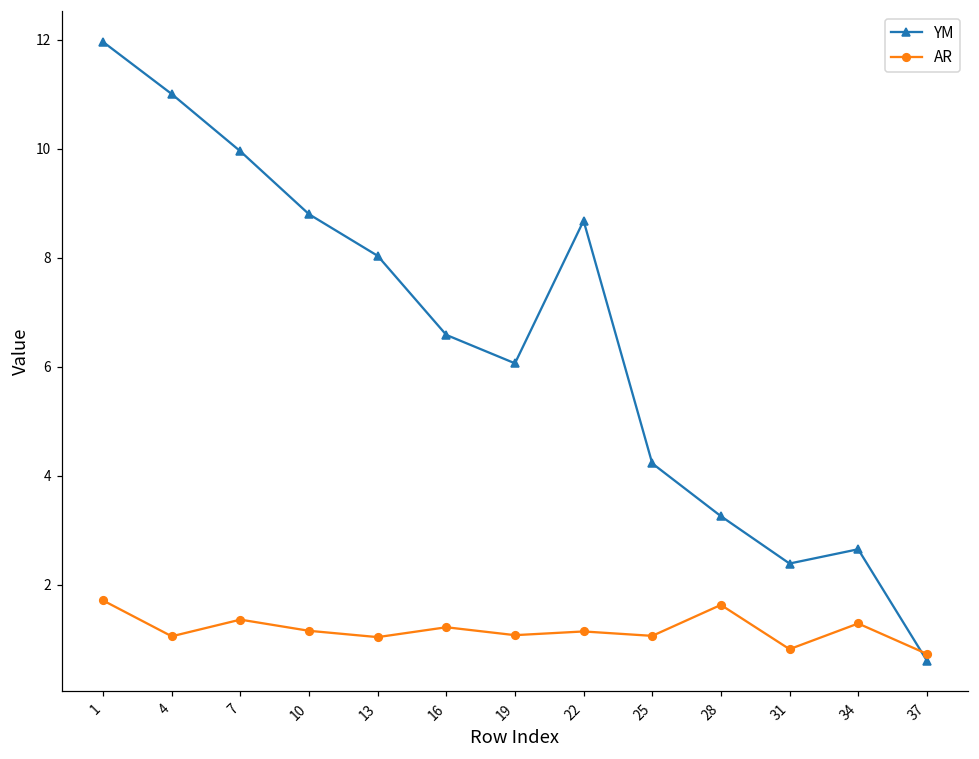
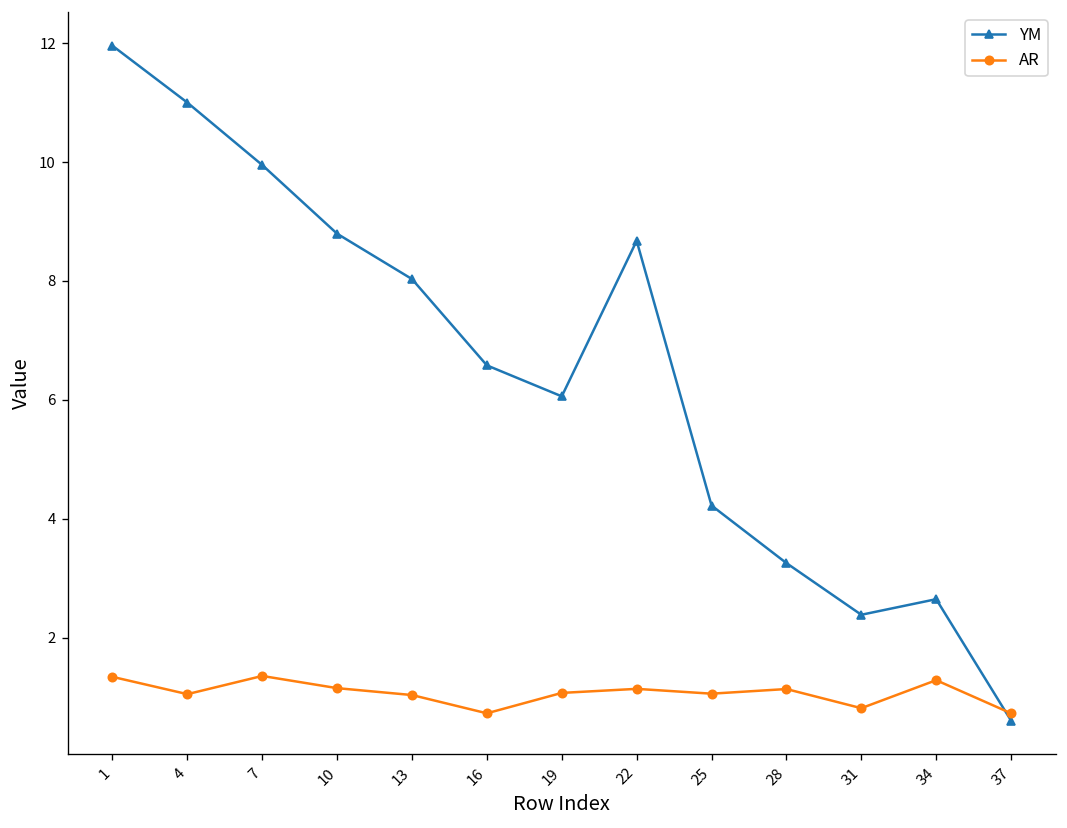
  {
    "YM": {
      "1": 12.0,
      "4": 11.0,
      "7": 10.0,
      "10": 8.8,
      "13": 8.0,
      "16": 6.6,
      "19": 6.1,
      "22": 8.7,
      "25": 4.2,
      "28": 3.3,
      "31": 2.4,
      "34": 2.6,
      "37": 0.6
    },
    "AR": {
-     "1": 1.7,
+     "1": 1.3,
      "4": 1.1,
      "7": 1.4,
      "10": 1.2,
      "13": 1.0,
-     "16": 1.2,
+     "16": 0.7,
      "19": 1.1,
      "22": 1.1,
      "25": 1.1,
-     "28": 1.6,
+     "28": 1.1,
      "31": 0.8,
      "34": 1.3,
      "37": 0.7
    }
  }
